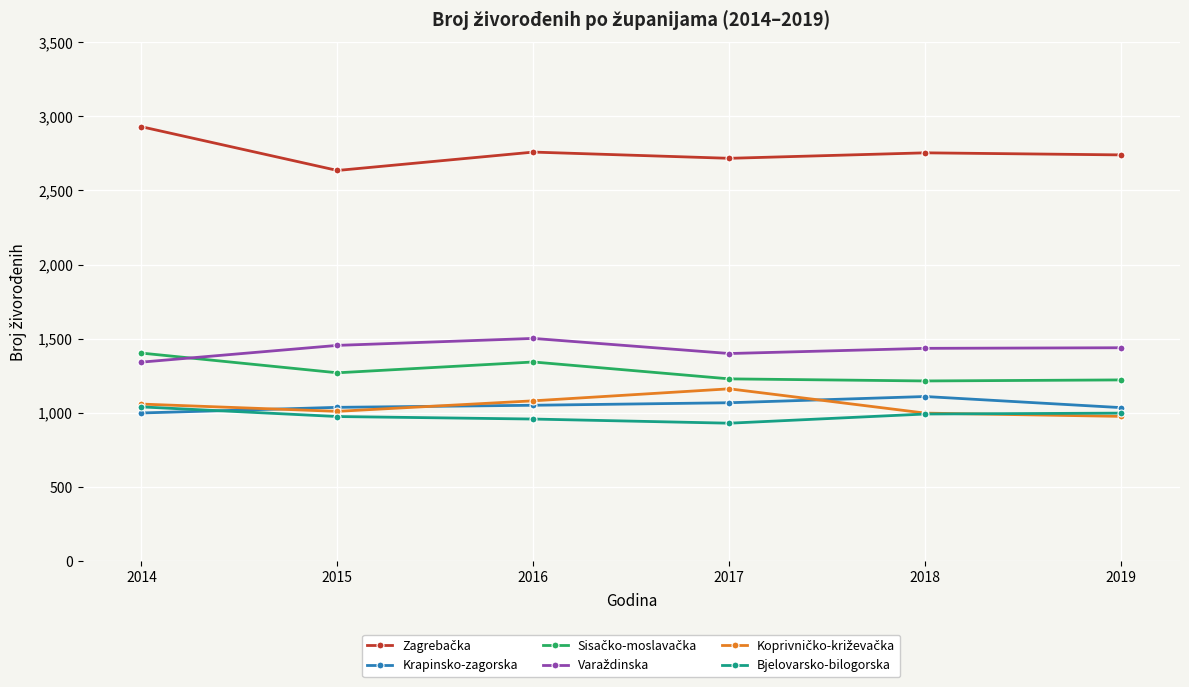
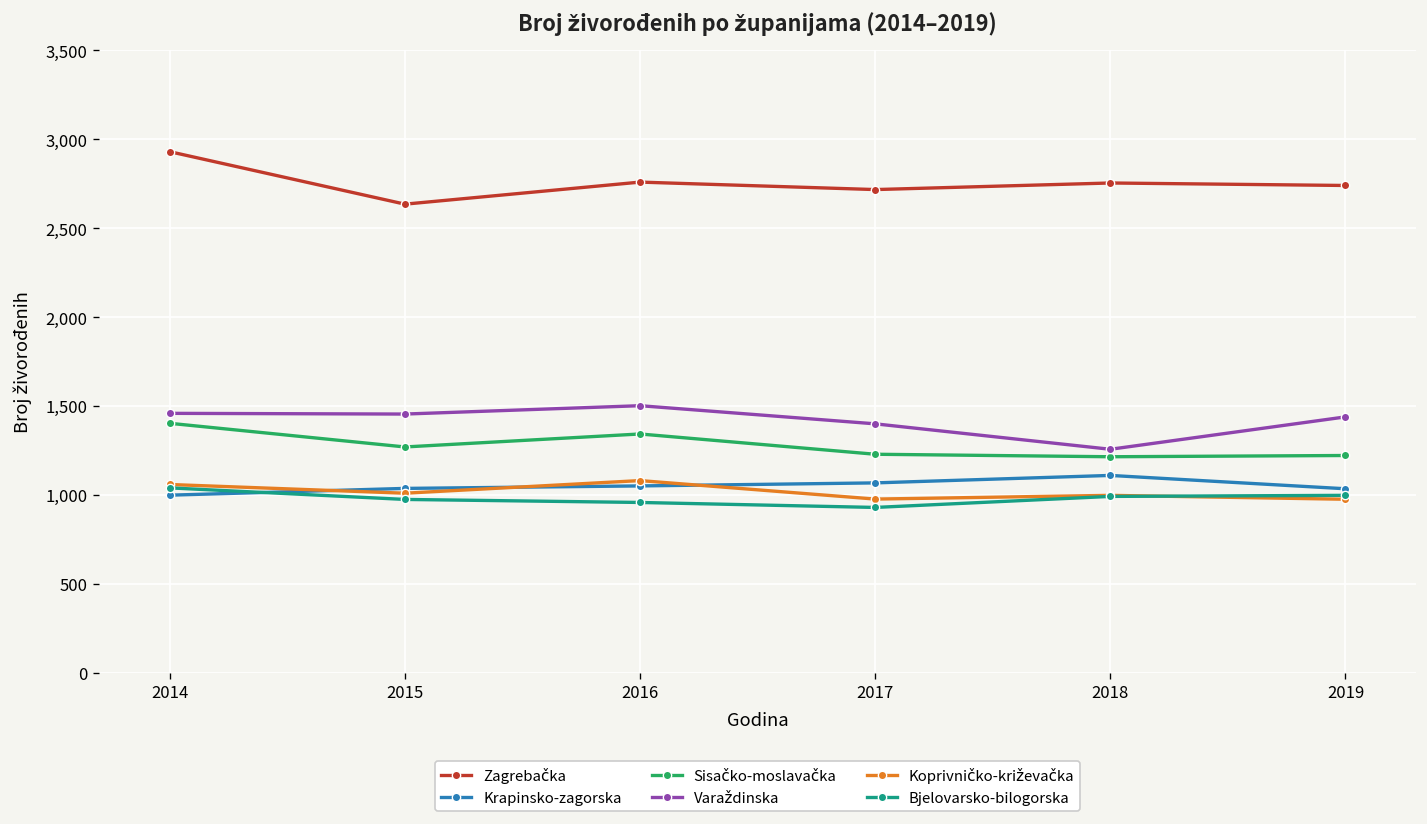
  {
    "Zagrebačka": {
      "2014": "2,930",
      "2015": "2,640",
      "2016": "2,760",
      "2017": "2,720",
      "2018": "2,750",
      "2019": "2,740"
    },
    "Krapinsko-zagorska": {
      "2014": "1,000",
      "2015": "1,040",
      "2016": "1,050",
      "2017": "1,070",
      "2018": "1,110",
      "2019": "1,040"
    },
    "Varaždinska": {
-     "2014": "1,340",
+     "2014": "1,460",
      "2015": "1,460",
      "2016": "1,500",
      "2017": "1,400",
-     "2018": "1,440",
+     "2018": "1,260",
      "2019": "1,440"
    },
    "Koprivničko-križevačka": {
      "2014": "1,060",
      "2015": "1,010",
      "2016": "1,080",
-     "2017": "1,160",
+     "2017": "980",
      "2019": "980"
    }
  }
